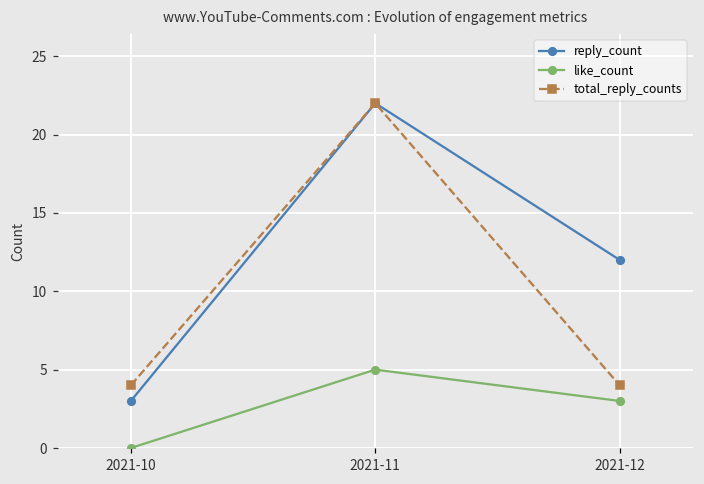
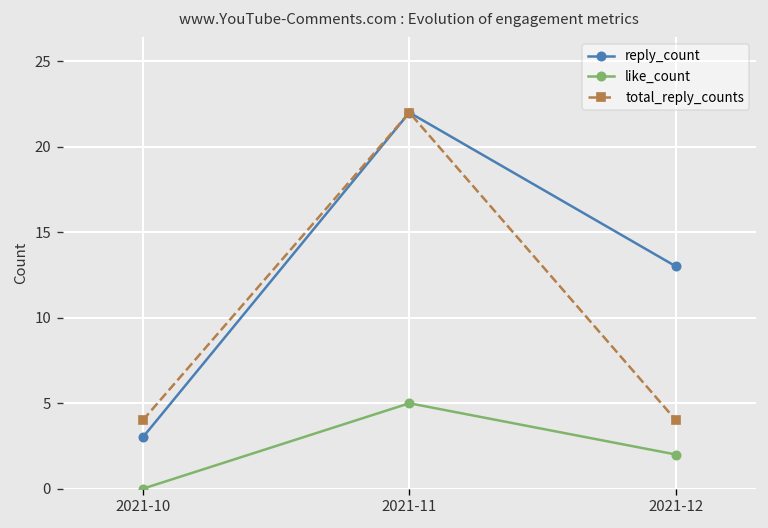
  {
    "reply_count": {
      "2021-10": 3,
-     "2021-12": 12
+     "2021-12": 13
    },
    "like_count": {
      "2021-10": 0,
      "2021-11": 5,
-     "2021-12": 3
+     "2021-12": 2
    },
    "total_reply_counts": {
      "2021-10": 4,
      "2021-12": 4
    }
  }
